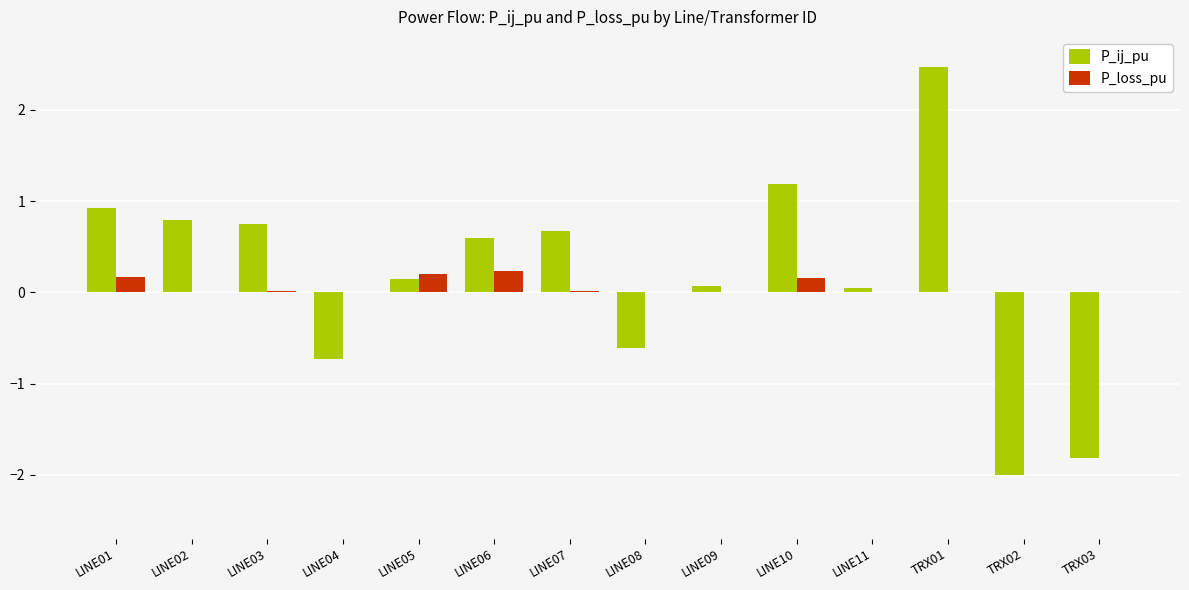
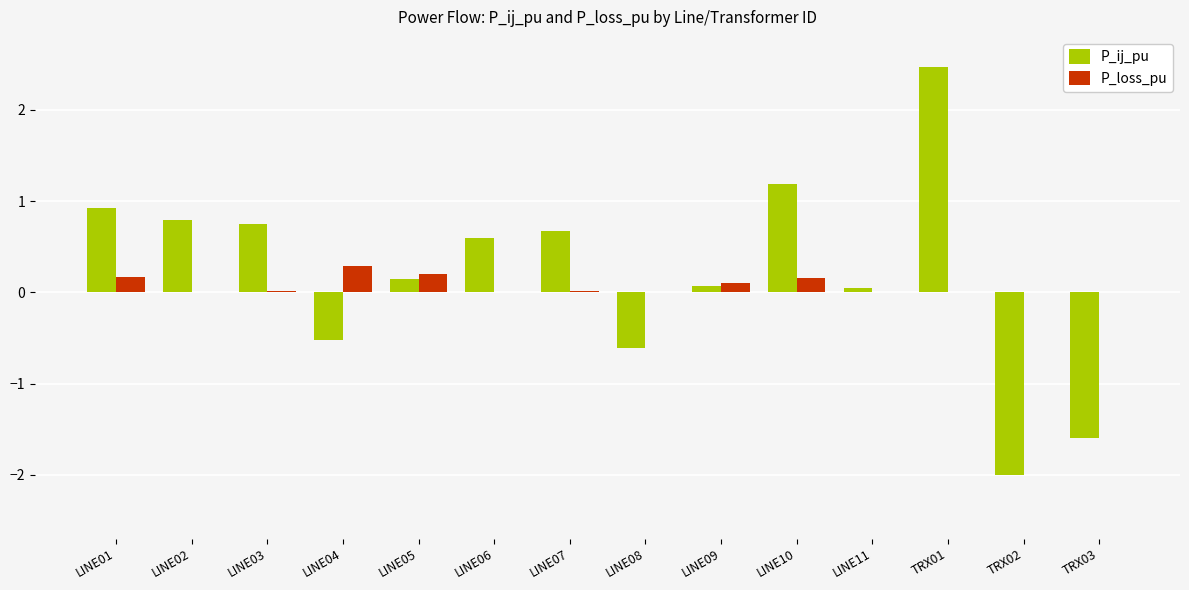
  {
    "P_ij_pu": {
      "LINE01": 0.9,
      "LINE02": 0.8,
      "LINE03": 0.8,
-     "LINE04": -0.7,
+     "LINE04": -0.5,
      "LINE05": 0.1,
      "LINE06": 0.6,
      "LINE07": 0.7,
      "LINE08": -0.6,
      "LINE09": 0.1,
      "LINE10": 1.2,
      "LINE11": 0.1,
      "TRX01": 2.5,
      "TRX02": -2.0,
-     "TRX03": -1.8
+     "TRX03": -1.6
    },
    "P_loss_pu": {
      "LINE01": 0.2,
-     "LINE04": 0.0,
+     "LINE04": 0.3,
      "LINE05": 0.2,
-     "LINE06": 0.2,
-     "LINE09": 0.0,
+     "LINE06": 0.0,
+     "LINE09": 0.1,
      "LINE10": 0.2,
      "TRX01": 0.0,
      "TRX02": 0.0
    }
  }
